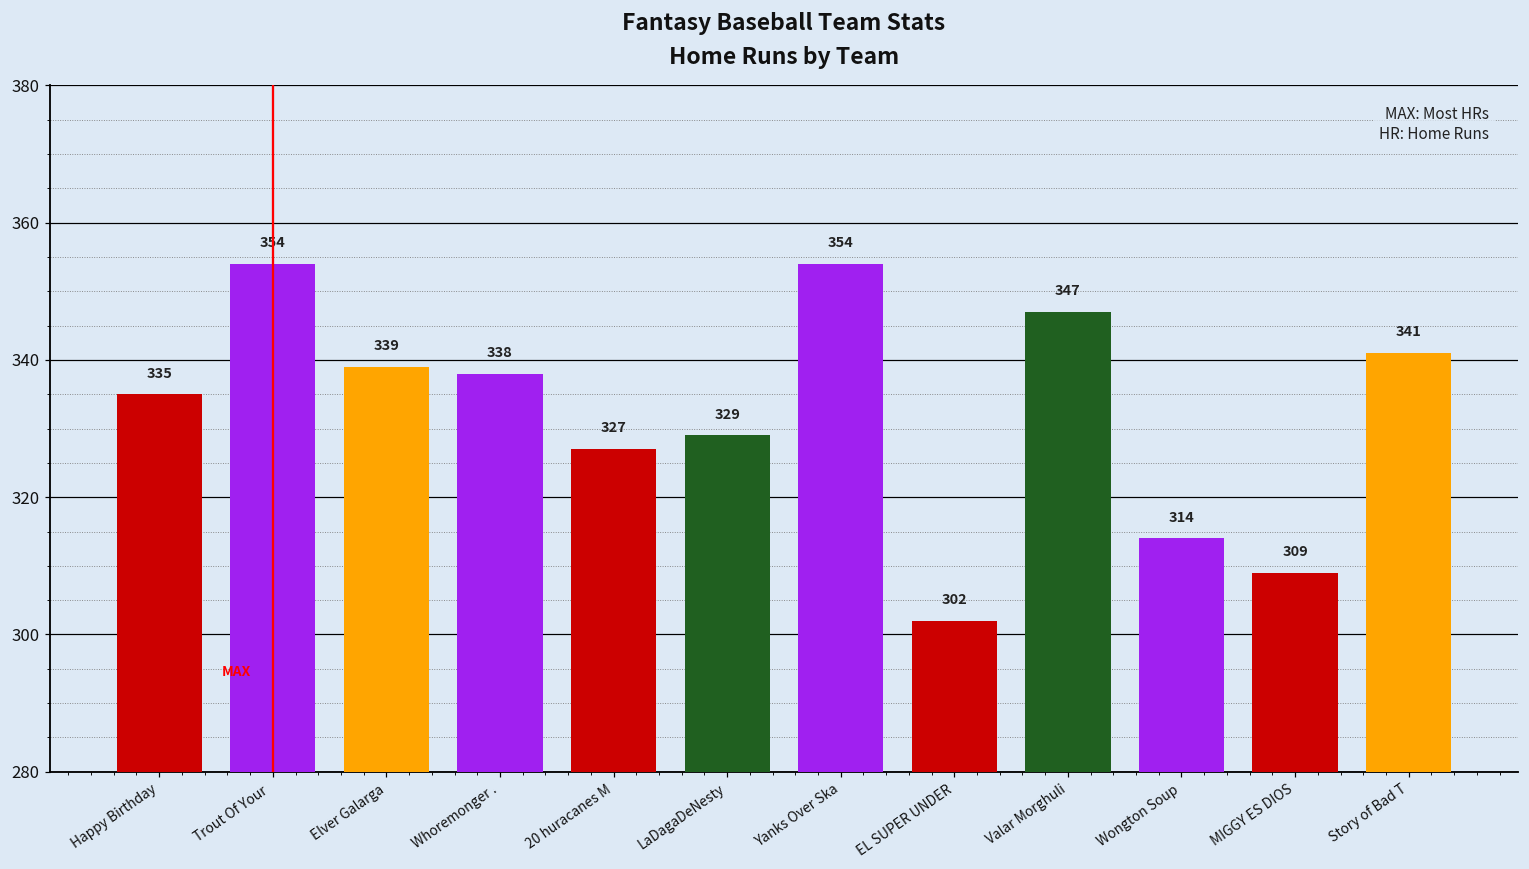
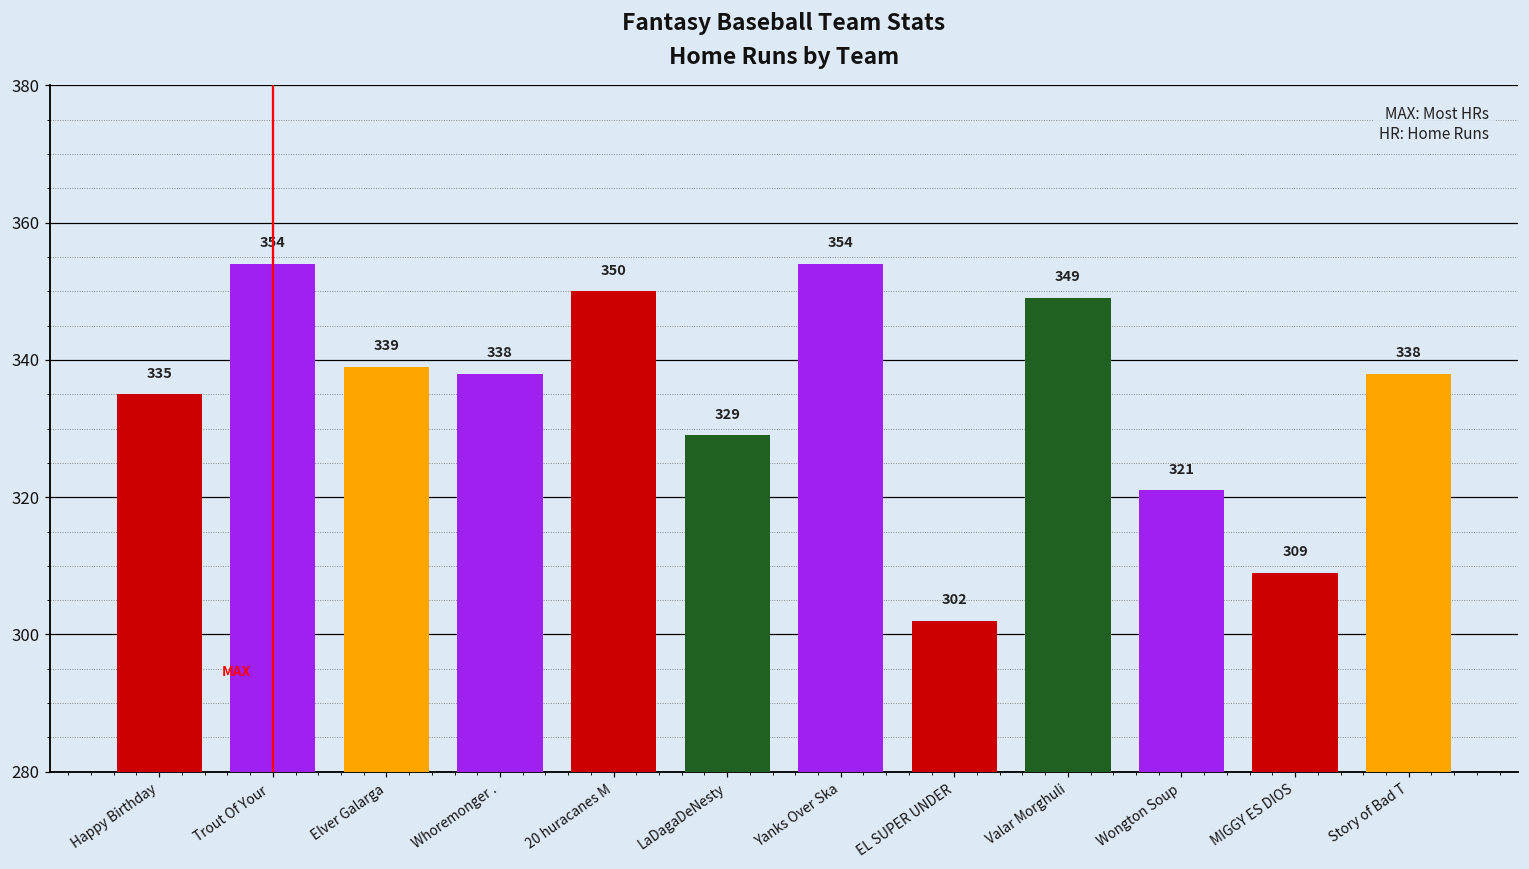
  {
    "Happy Birthday": 335,
    "Trout Of Your": 354,
    "Elver Galarga": 339,
    "Whoremonger .": 338,
-   "20 huracanes M": 327,
+   "20 huracanes M": 350,
    "LaDagaDeNesty": 329,
    "Yanks Over Ska": 354,
    "EL SUPER UNDER": 302,
-   "Valar Morghuli": 347,
-   "Wongton Soup": 314,
+   "Valar Morghuli": 349,
+   "Wongton Soup": 321,
    "MIGGY ES DIOS": 309,
-   "Story of Bad T": 341
+   "Story of Bad T": 338
  }
